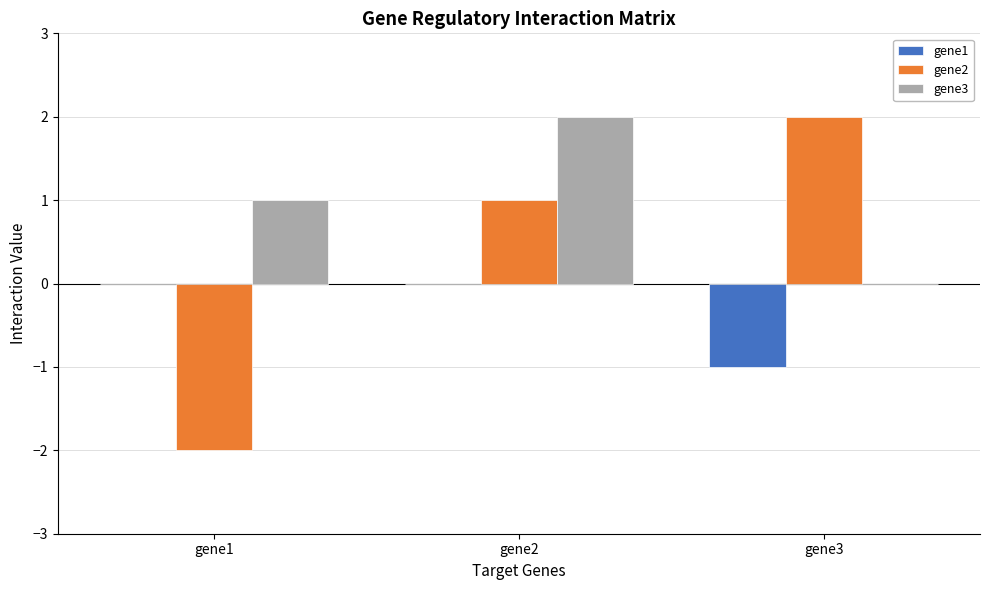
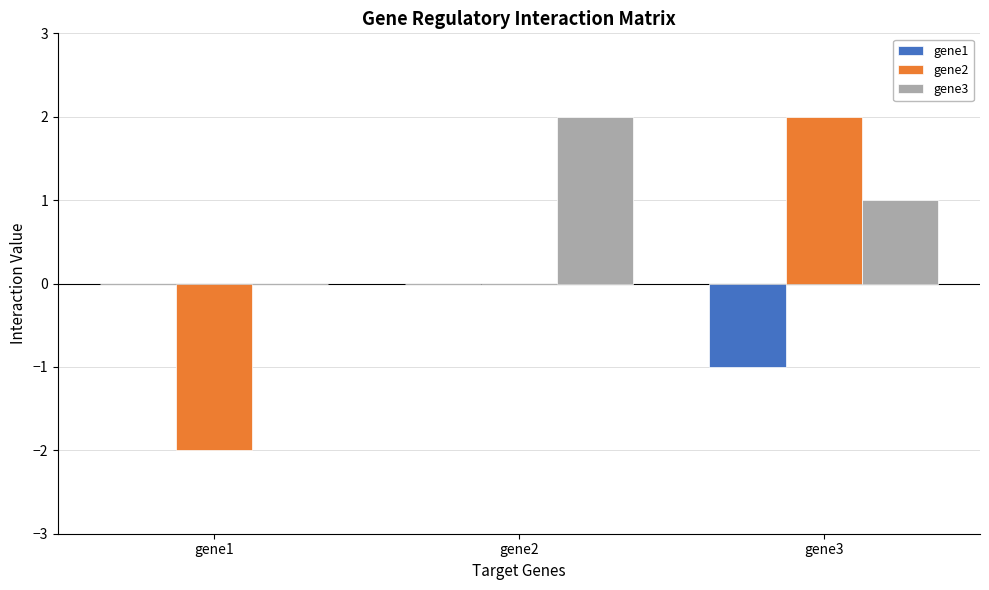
  {
    "gene1": {
      "gene1": 0,
      "gene2": 0,
      "gene3": -1
    },
    "gene2": {
      "gene1": -2,
-     "gene2": 1,
+     "gene2": 0,
      "gene3": 2
    },
    "gene3": {
-     "gene1": 1,
+     "gene1": 0,
      "gene2": 2,
-     "gene3": 0
+     "gene3": 1
    }
  }
